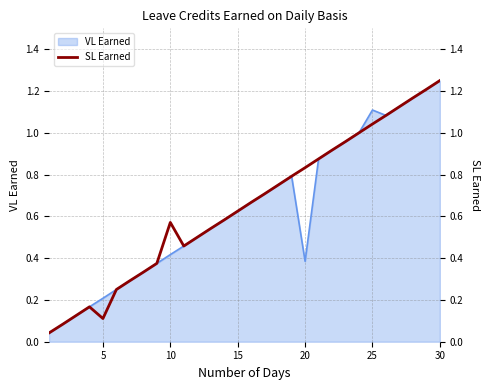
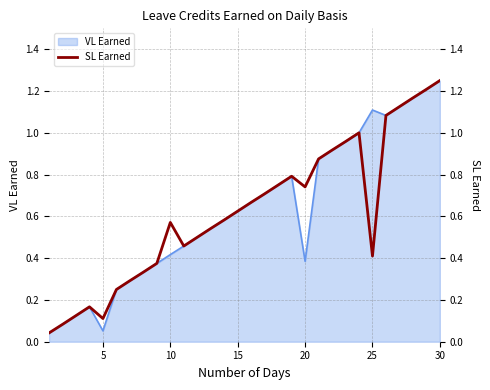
  {
    "VL Earned": {
-     "5": 0.21,
+     "5": 0.05,
      "10": 0.42,
      "15": 0.63,
      "20": 0.39,
      "25": 1.11,
      "30": 1.25
    },
    "SL Earned": {
      "5": 0.11,
      "10": 0.57,
      "15": 0.63,
-     "20": 0.83,
-     "25": 1.04,
+     "20": 0.74,
+     "25": 0.41,
      "30": 1.25
    }
  }
